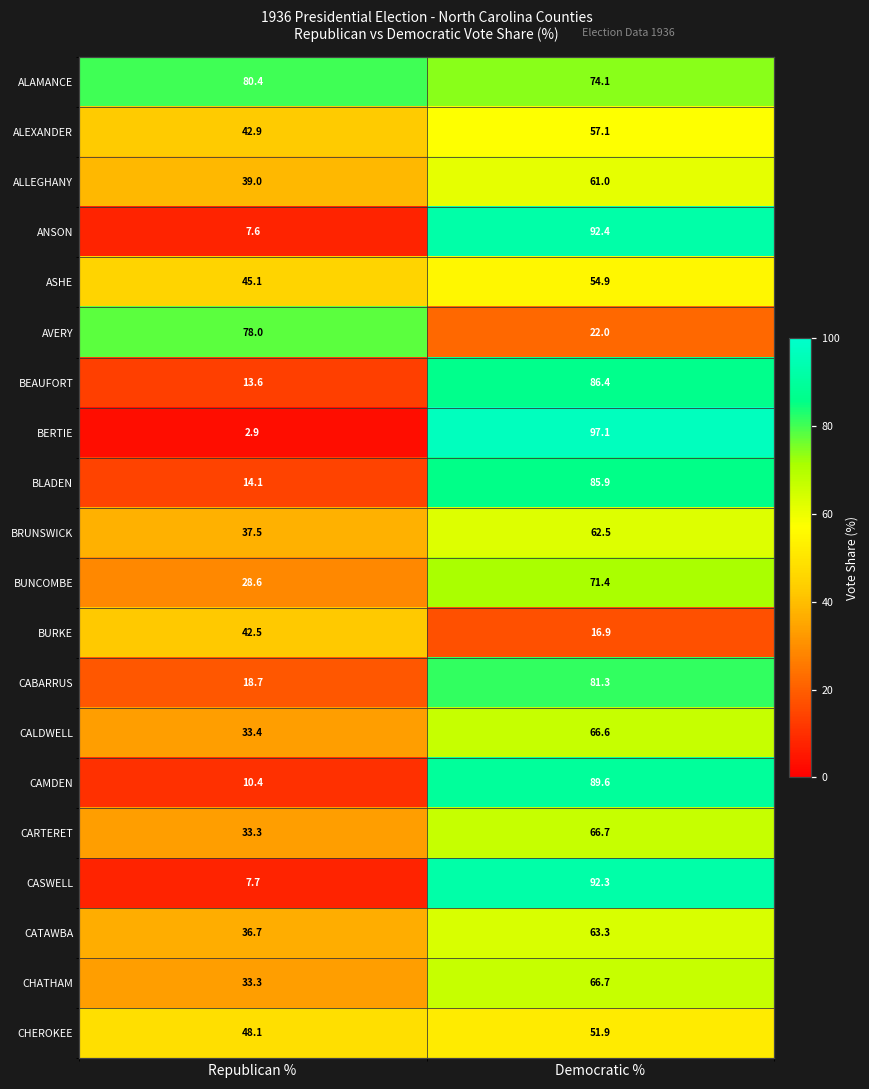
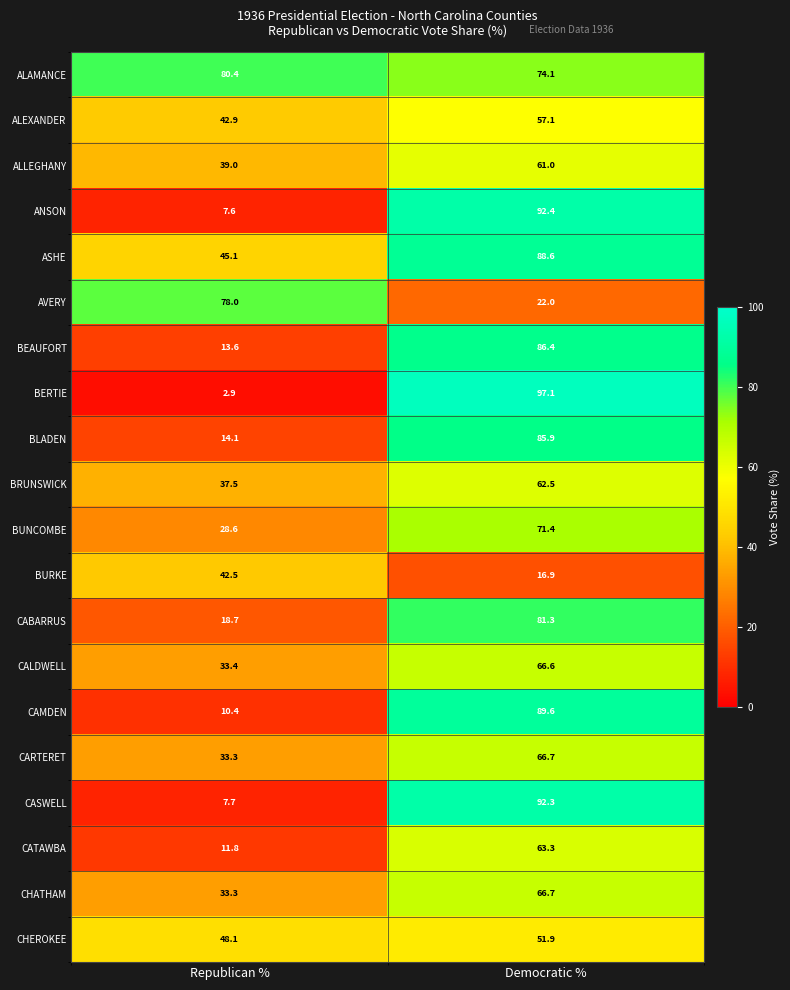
  {
    "ALAMANCE": {
      "Republican %": 80.4,
      "Democratic %": 74.1
    },
    "ALEXANDER": {
      "Republican %": 42.9,
      "Democratic %": 57.1
    },
    "ALLEGHANY": {
      "Republican %": 39.0,
      "Democratic %": 61.0
    },
    "ANSON": {
      "Republican %": 7.6,
      "Democratic %": 92.4
    },
    "ASHE": {
      "Republican %": 45.1,
-     "Democratic %": 54.9
+     "Democratic %": 88.6
    },
    "AVERY": {
      "Republican %": 78.0,
      "Democratic %": 22.0
    },
    "BEAUFORT": {
      "Republican %": 13.6,
      "Democratic %": 86.4
    },
    "BERTIE": {
      "Republican %": 2.9,
      "Democratic %": 97.1
    },
    "BLADEN": {
      "Republican %": 14.1,
      "Democratic %": 85.9
    },
    "BRUNSWICK": {
      "Republican %": 37.5,
      "Democratic %": 62.5
    },
    "BUNCOMBE": {
      "Republican %": 28.6,
      "Democratic %": 71.4
    },
    "BURKE": {
      "Republican %": 42.5,
      "Democratic %": 16.9
    },
    "CABARRUS": {
      "Republican %": 18.7,
      "Democratic %": 81.3
    },
    "CALDWELL": {
      "Republican %": 33.4,
      "Democratic %": 66.6
    },
    "CAMDEN": {
      "Republican %": 10.4,
      "Democratic %": 89.6
    },
    "CARTERET": {
      "Republican %": 33.3,
      "Democratic %": 66.7
    },
    "CASWELL": {
      "Republican %": 7.7,
      "Democratic %": 92.3
    },
    "CATAWBA": {
-     "Republican %": 36.7,
+     "Republican %": 11.8,
      "Democratic %": 63.3
    },
    "CHATHAM": {
      "Republican %": 33.3,
      "Democratic %": 66.7
    },
    "CHEROKEE": {
      "Republican %": 48.1,
      "Democratic %": 51.9
    }
  }
